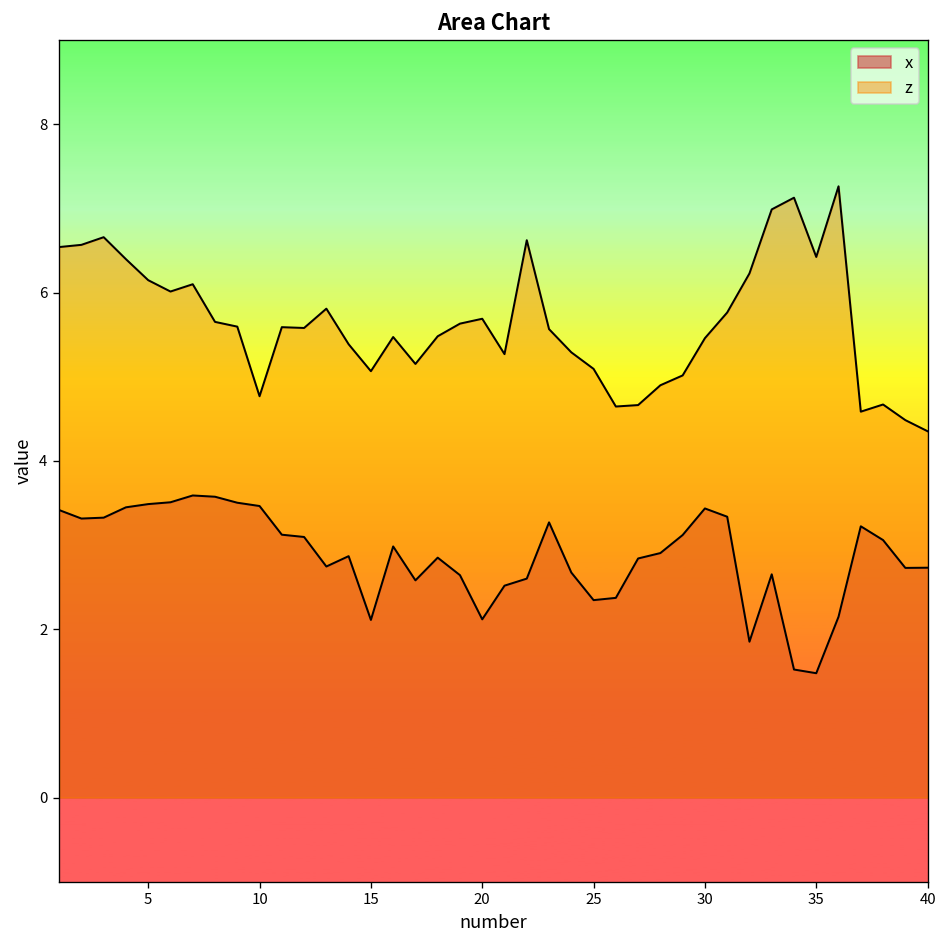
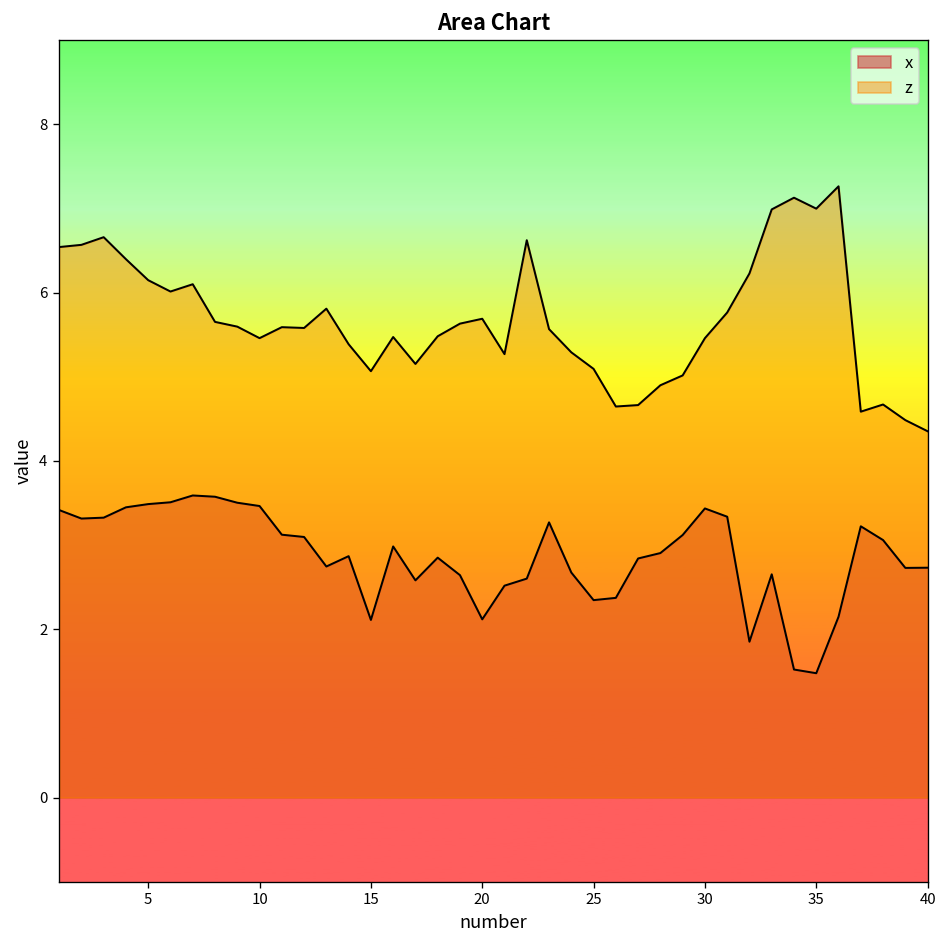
  {
    "x": {
      "5": 3.5,
      "10": 3.5,
      "15": 2.1,
      "20": 2.1,
      "25": 2.3,
      "30": 3.4,
      "35": 1.5,
      "40": 2.7
    },
    "z": {
      "5": 6.1,
-     "10": 4.8,
+     "10": 5.5,
      "15": 5.1,
      "20": 5.7,
      "25": 5.1,
      "30": 5.5,
-     "35": 6.4,
+     "35": 7.0,
      "40": 4.4
    }
  }
